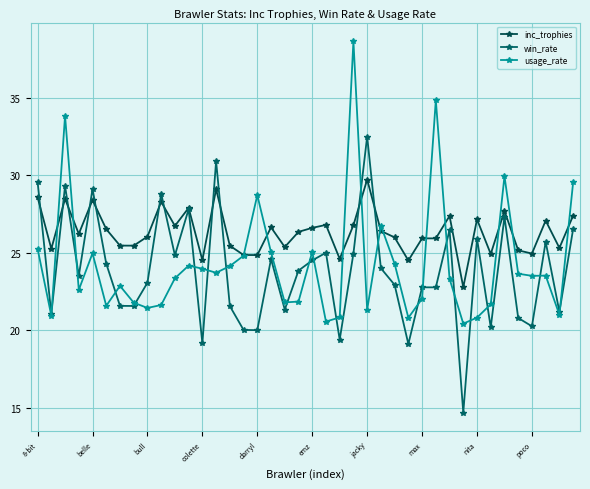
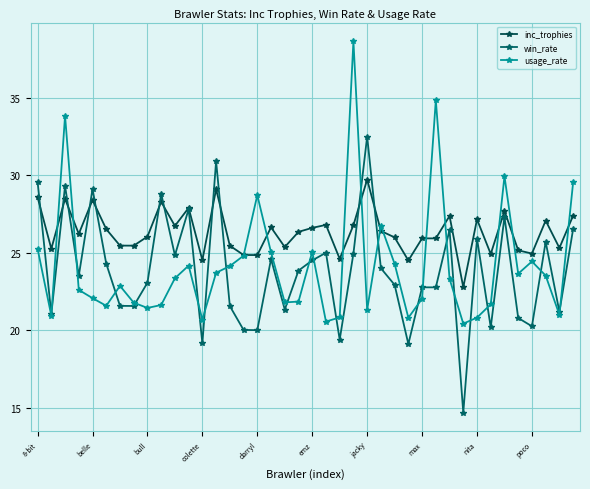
  {
    "usage_rate": {
      "8-bit": 25.3,
-     "belle": 25.0,
+     "belle": 22.1,
      "bull": 21.4,
-     "colette": 24.0,
+     "colette": 20.7,
      "darryl": 28.7,
      "emz": 25.1,
      "jacky": 21.3,
      "max": 22.0,
      "nita": 20.8,
-     "poco": 23.5
+     "poco": 24.4
    }
  }
